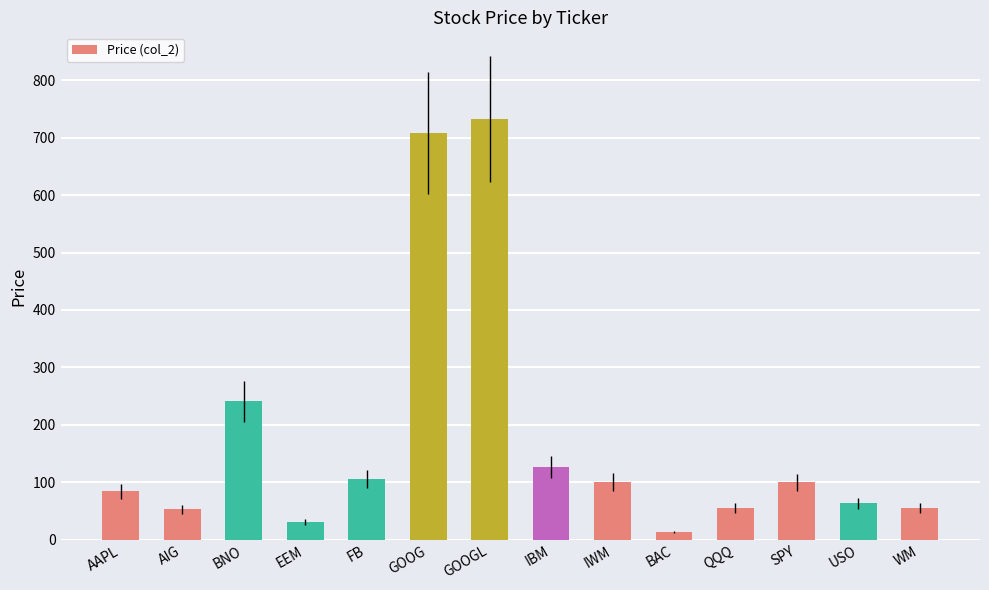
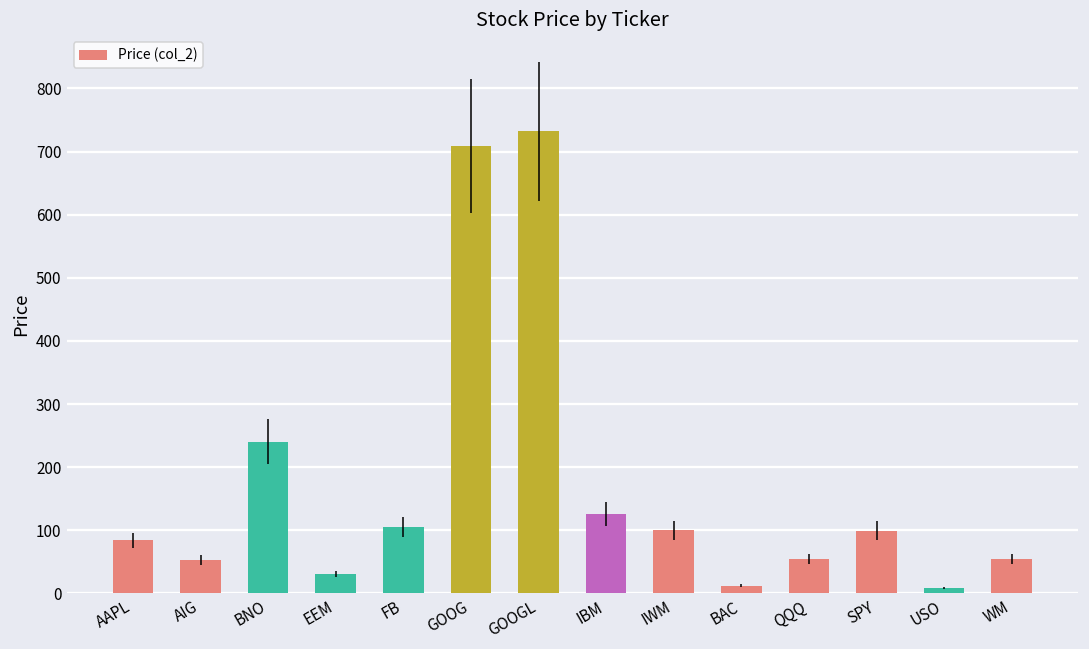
  {
    "AAPL": 80,
    "AIG": 50,
    "BNO": 240,
    "EEM": 30,
    "FB": 110,
    "GOOG": 710,
    "GOOGL": 730,
    "IBM": 130,
    "IWM": 100,
    "BAC": 10,
    "QQQ": 50,
    "SPY": 100,
-   "USO": 60,
+   "USO": 10,
    "WM": 50
  }
